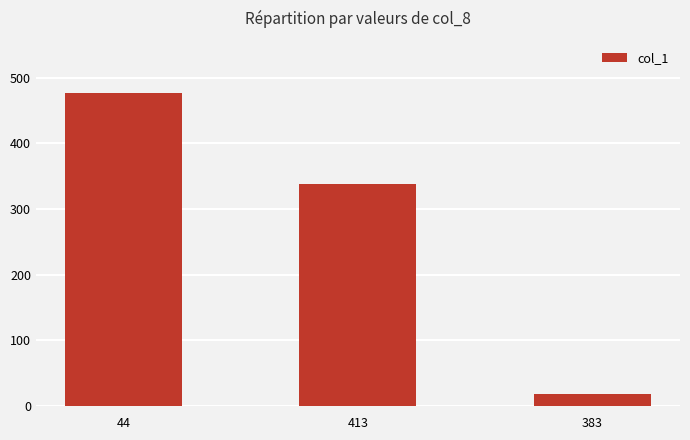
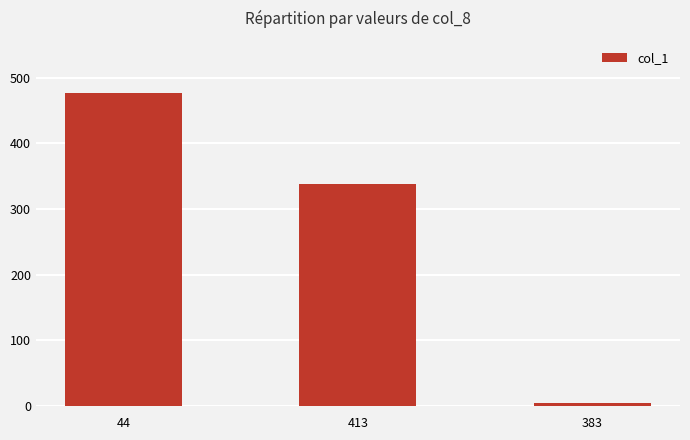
  {
    "44": 480,
    "413": 340,
-   "383": 20
+   "383": 0
  }
